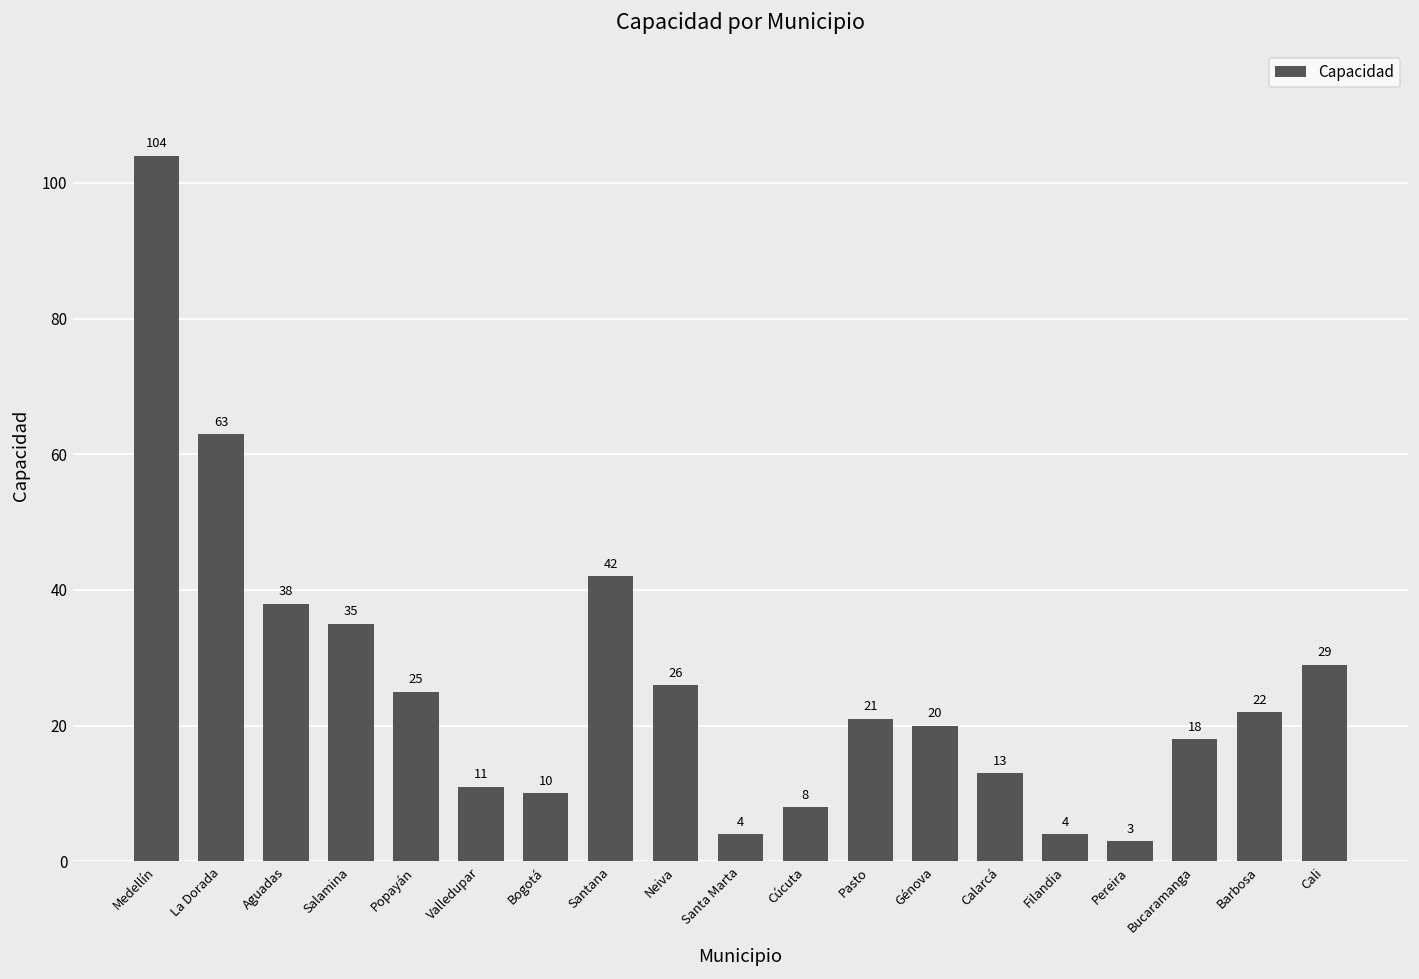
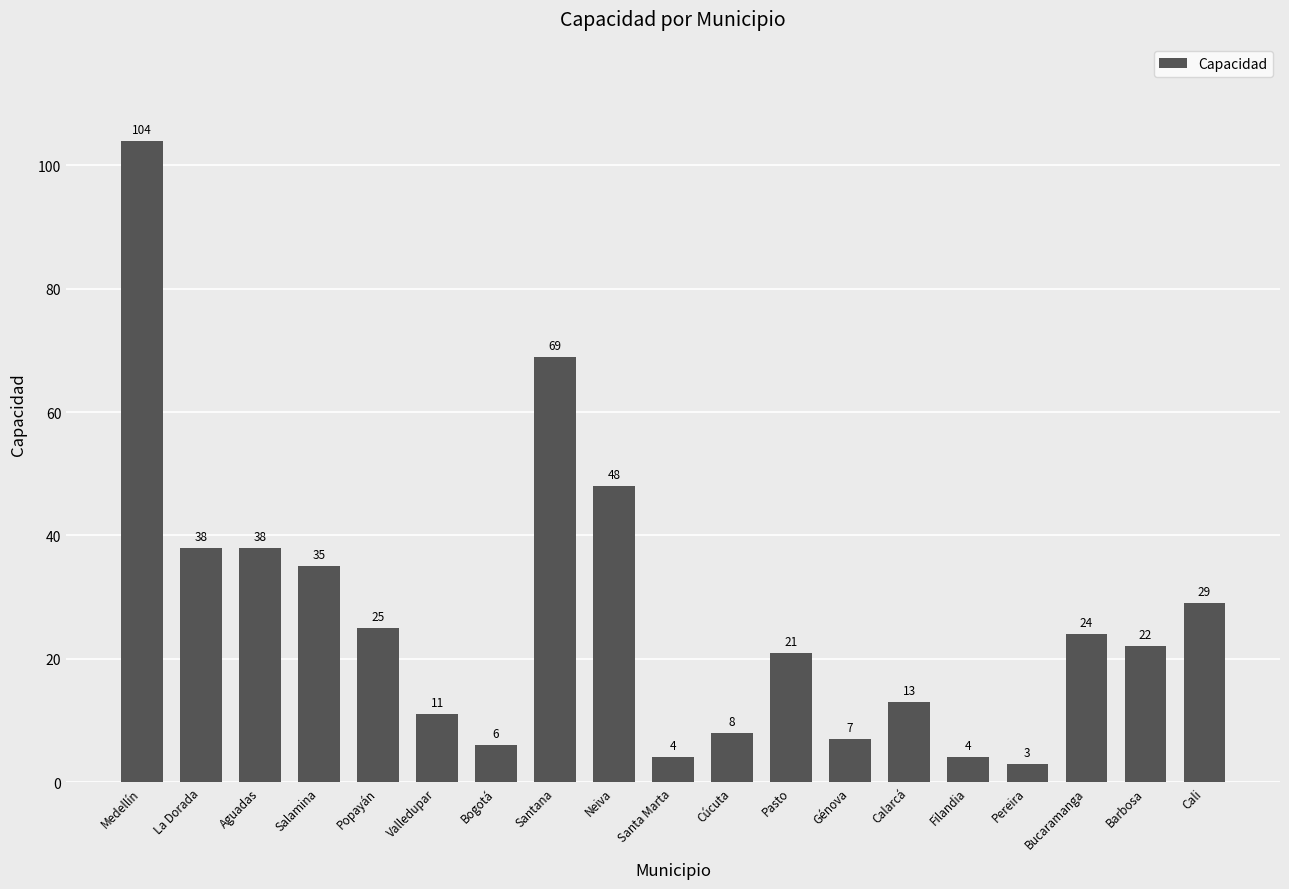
  {
    "Medellín": 104,
-   "La Dorada": 63,
+   "La Dorada": 38,
    "Aguadas": 38,
    "Salamina": 35,
    "Popayán": 25,
    "Valledupar": 11,
-   "Bogotá": 10,
-   "Santana": 42,
-   "Neiva": 26,
+   "Bogotá": 6,
+   "Santana": 69,
+   "Neiva": 48,
    "Santa Marta": 4,
    "Cúcuta": 8,
    "Pasto": 21,
-   "Génova": 20,
+   "Génova": 7,
    "Calarcá": 13,
    "Filandia": 4,
    "Pereira": 3,
-   "Bucaramanga": 18,
+   "Bucaramanga": 24,
    "Barbosa": 22,
    "Cali": 29
  }
